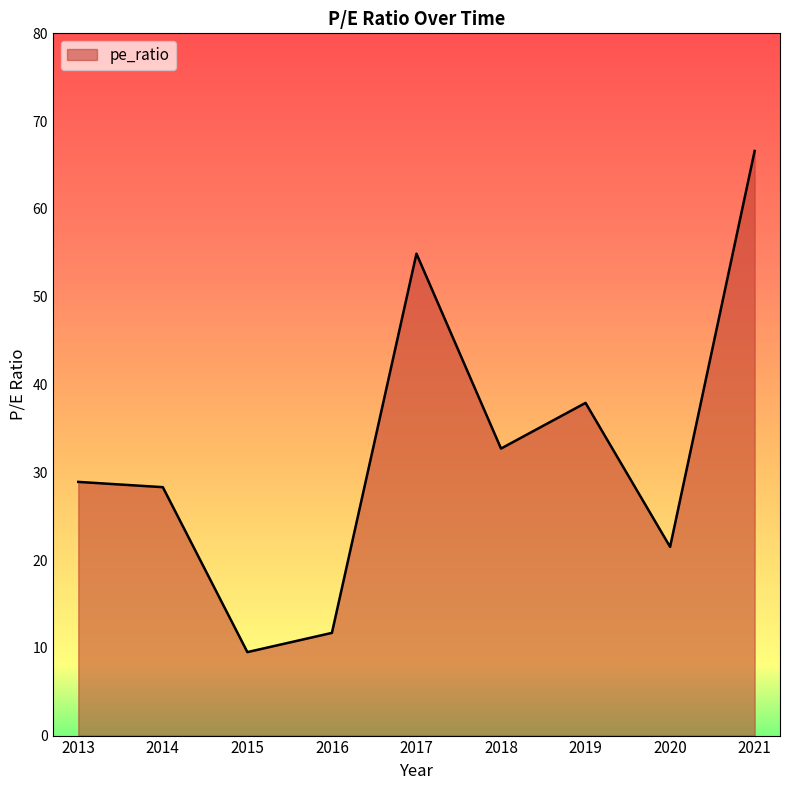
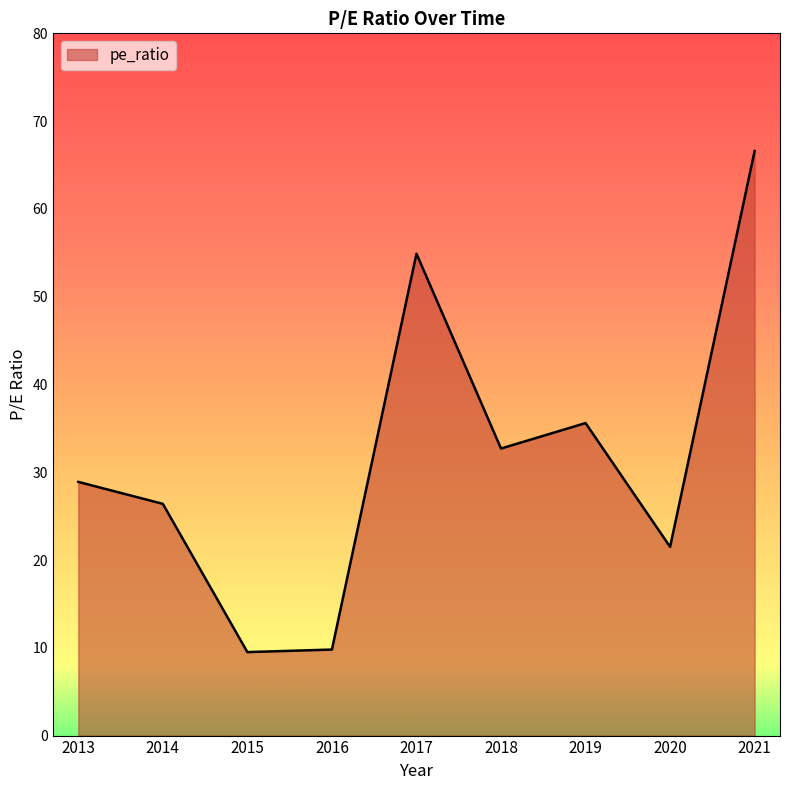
  {
    "2013": 29,
-   "2014": 28,
+   "2014": 26,
    "2015": 10,
-   "2016": 12,
+   "2016": 10,
    "2017": 55,
    "2018": 33,
-   "2019": 38,
+   "2019": 36,
    "2020": 22,
    "2021": 67
  }
